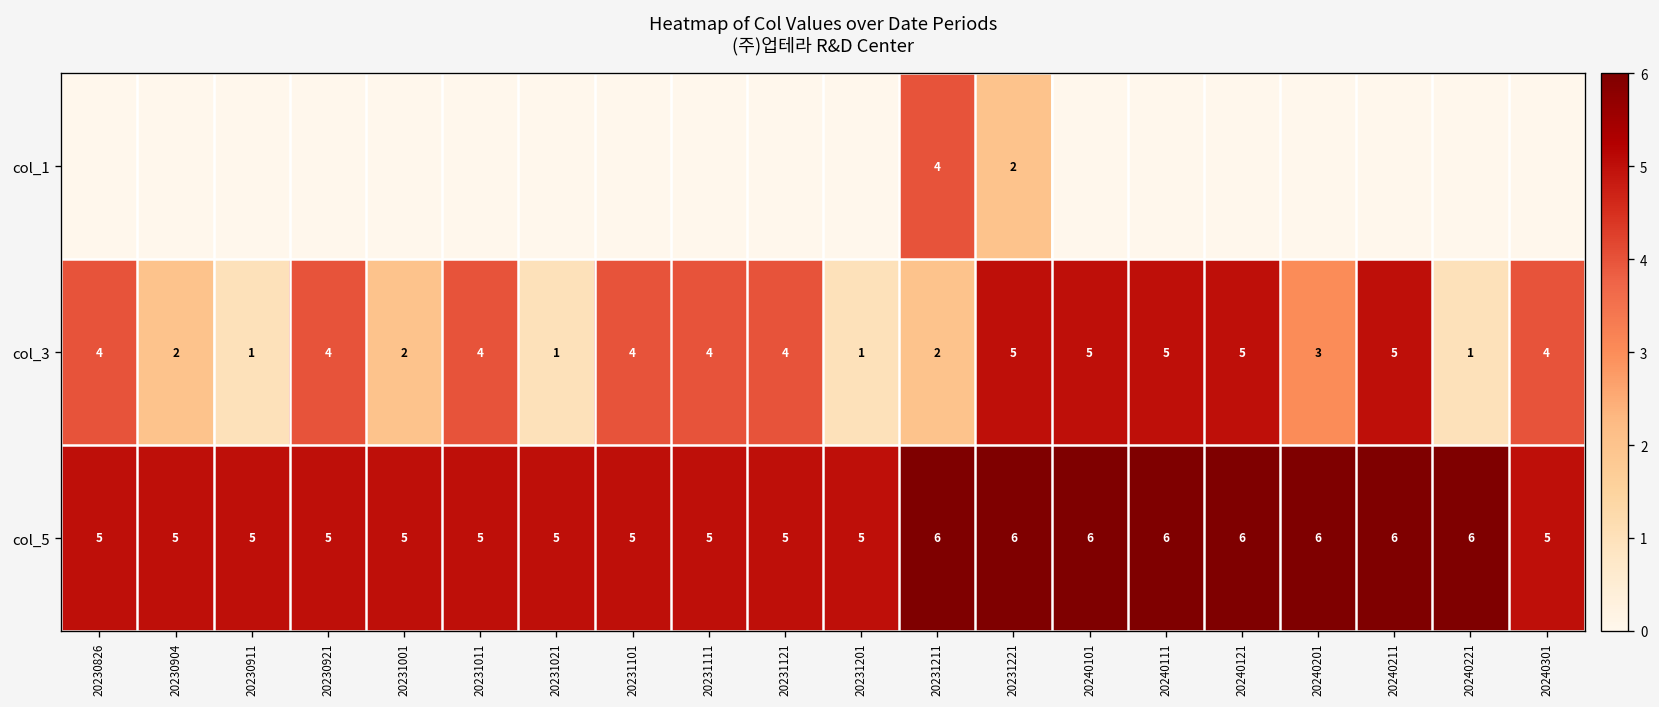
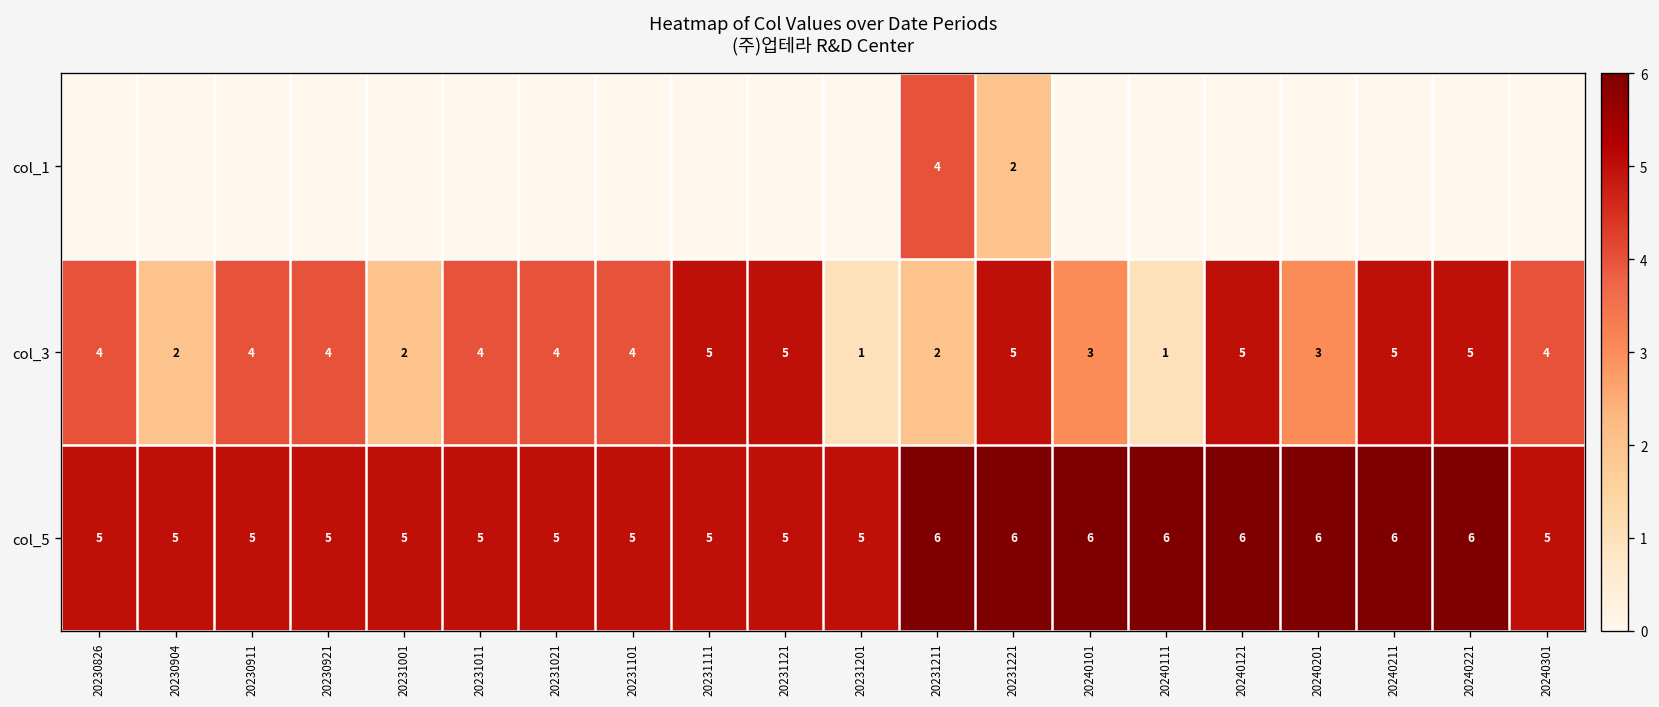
  {
    "col_1": {
      "20231211": 4,
      "20231221": 2
    },
    "col_3": {
      "20230826": 4,
      "20230904": 2,
-     "20230911": 1,
+     "20230911": 4,
      "20230921": 4,
      "20231001": 2,
      "20231011": 4,
-     "20231021": 1,
+     "20231021": 4,
      "20231101": 4,
-     "20231111": 4,
-     "20231121": 4,
+     "20231111": 5,
+     "20231121": 5,
      "20231201": 1,
      "20231211": 2,
      "20231221": 5,
-     "20240101": 5,
-     "20240111": 5,
+     "20240101": 3,
+     "20240111": 1,
      "20240121": 5,
      "20240201": 3,
      "20240211": 5,
-     "20240221": 1,
+     "20240221": 5,
      "20240301": 4
    },
    "col_5": {
      "20230826": 5,
      "20230904": 5,
      "20230911": 5,
      "20230921": 5,
      "20231001": 5,
      "20231011": 5,
      "20231021": 5,
      "20231101": 5,
      "20231111": 5,
      "20231121": 5,
      "20231201": 5,
      "20231211": 6,
      "20231221": 6,
      "20240101": 6,
      "20240111": 6,
      "20240121": 6,
      "20240201": 6,
      "20240211": 6,
      "20240221": 6,
      "20240301": 5
    }
  }
